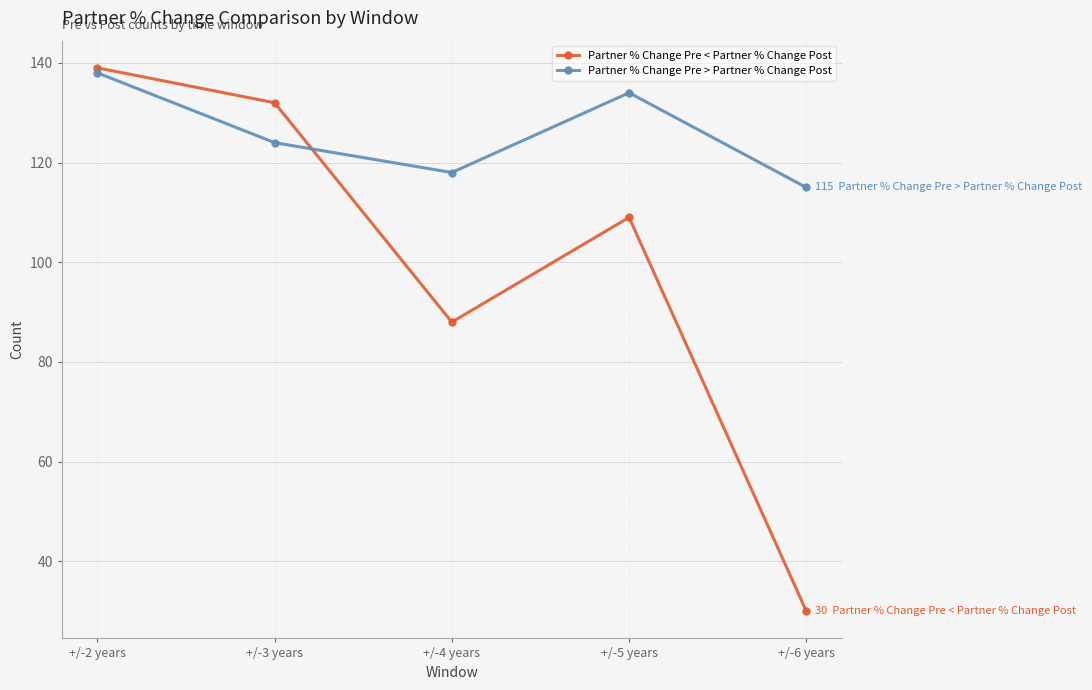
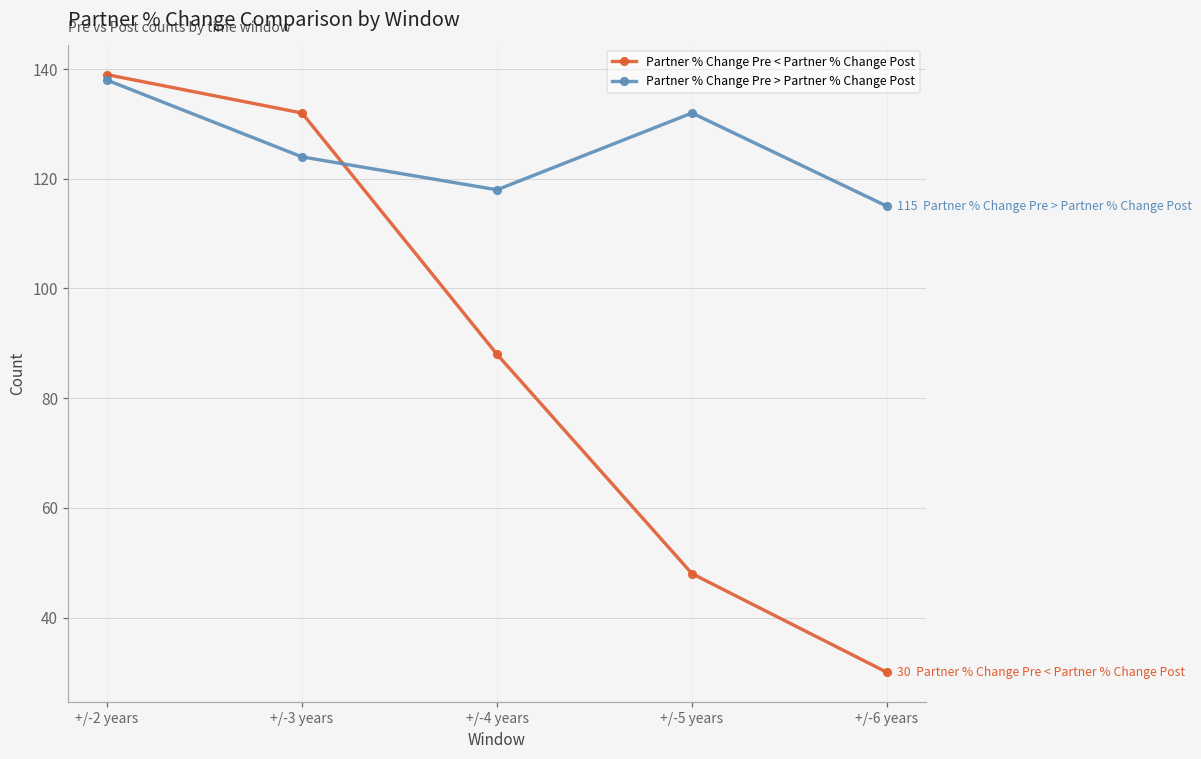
  {
    "Partner % Change Pre < Partner % Change Post": {
      "+/-2 years": 139,
      "+/-3 years": 132,
      "+/-4 years": 88,
-     "+/-5 years": 109
+     "+/-5 years": 48
    },
    "Partner % Change Pre > Partner % Change Post": {
      "+/-2 years": 138,
      "+/-3 years": 124,
      "+/-4 years": 118,
-     "+/-5 years": 134
+     "+/-5 years": 132
    }
  }
